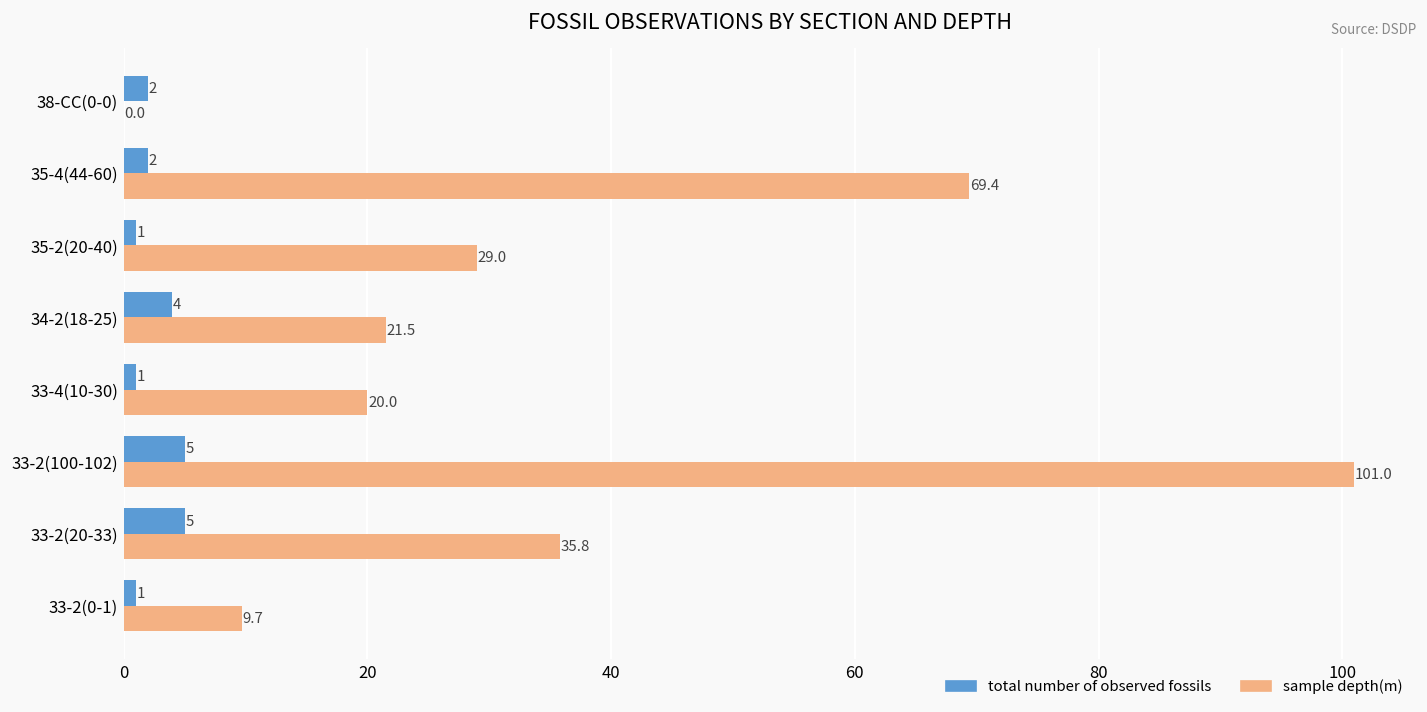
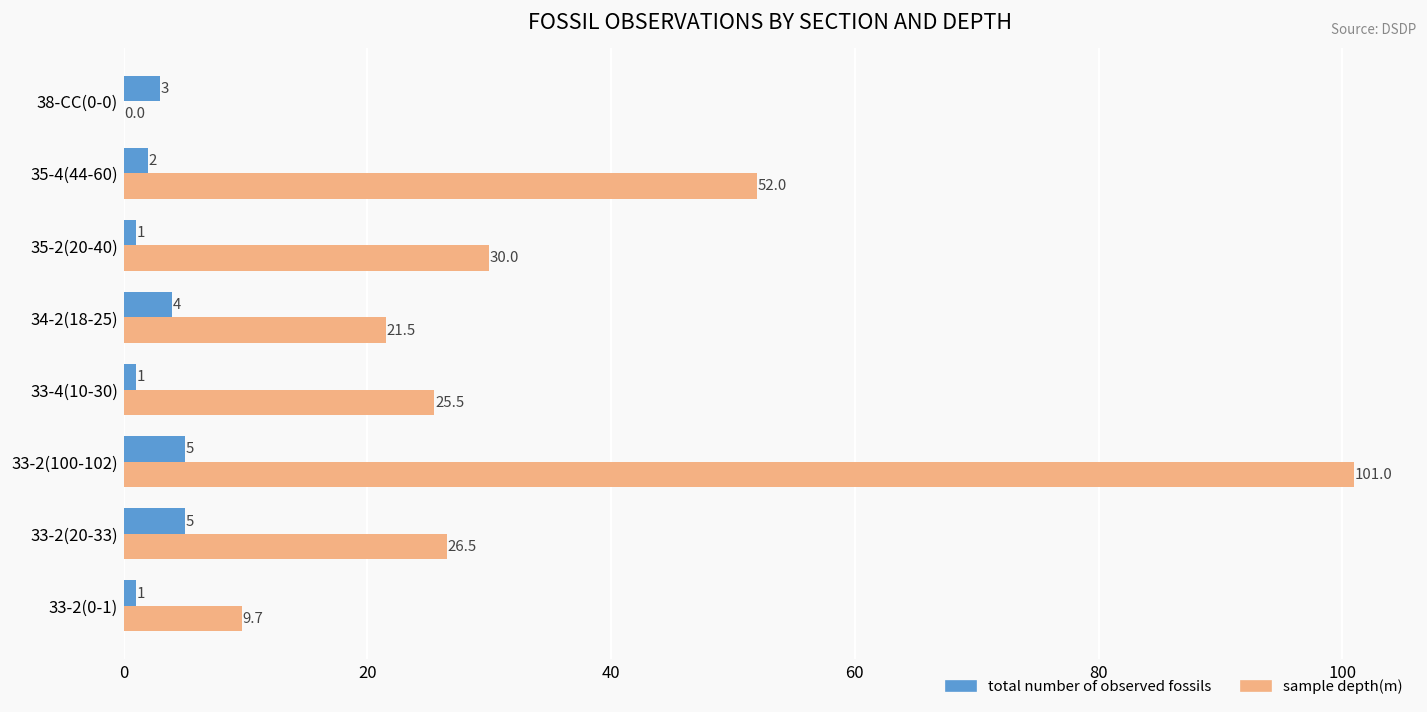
  {
    "total number of observed fossils": {
-     "38-CC(0-0)": 2,
+     "38-CC(0-0)": 3,
      "35-4(44-60)": 2,
      "35-2(20-40)": 1,
      "34-2(18-25)": 4,
      "33-4(10-30)": 1,
      "33-2(100-102)": 5,
      "33-2(20-33)": 5,
      "33-2(0-1)": 1
    },
    "sample depth(m)": {
      "38-CC(0-0)": 0.0,
-     "35-4(44-60)": 69.4,
-     "35-2(20-40)": 29.0,
+     "35-4(44-60)": 52.0,
+     "35-2(20-40)": 30.0,
      "34-2(18-25)": 21.5,
-     "33-4(10-30)": 20.0,
+     "33-4(10-30)": 25.5,
      "33-2(100-102)": 101.0,
-     "33-2(20-33)": 35.8,
+     "33-2(20-33)": 26.5,
      "33-2(0-1)": 9.7
    }
  }
